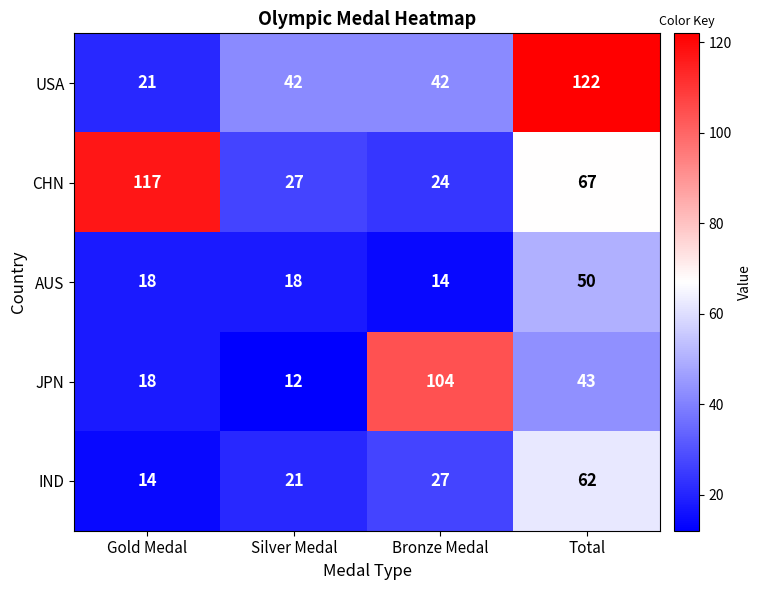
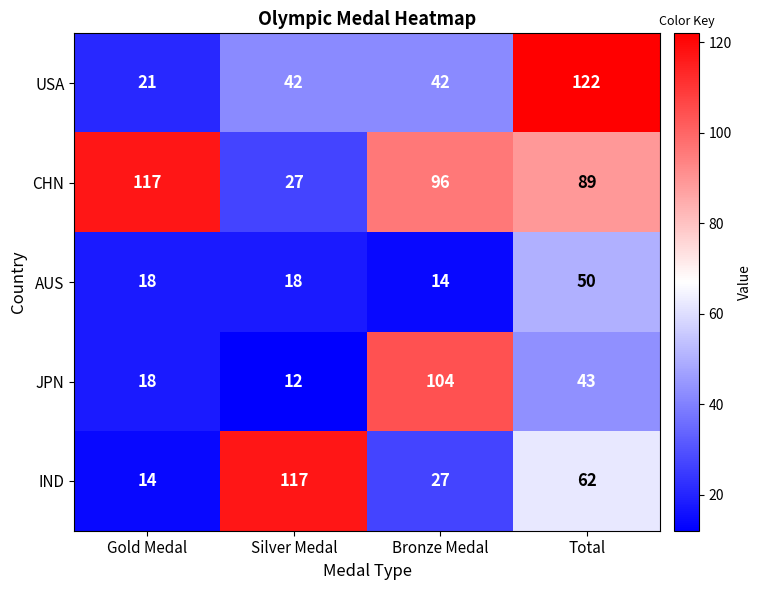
  {
    "USA": {
      "Gold Medal": 21,
      "Silver Medal": 42,
      "Bronze Medal": 42,
      "Total": 122
    },
    "CHN": {
      "Gold Medal": 117,
      "Silver Medal": 27,
-     "Bronze Medal": 24,
-     "Total": 67
+     "Bronze Medal": 96,
+     "Total": 89
    },
    "AUS": {
      "Gold Medal": 18,
      "Silver Medal": 18,
      "Bronze Medal": 14,
      "Total": 50
    },
    "JPN": {
      "Gold Medal": 18,
      "Silver Medal": 12,
      "Bronze Medal": 104,
      "Total": 43
    },
    "IND": {
      "Gold Medal": 14,
-     "Silver Medal": 21,
+     "Silver Medal": 117,
      "Bronze Medal": 27,
      "Total": 62
    }
  }
